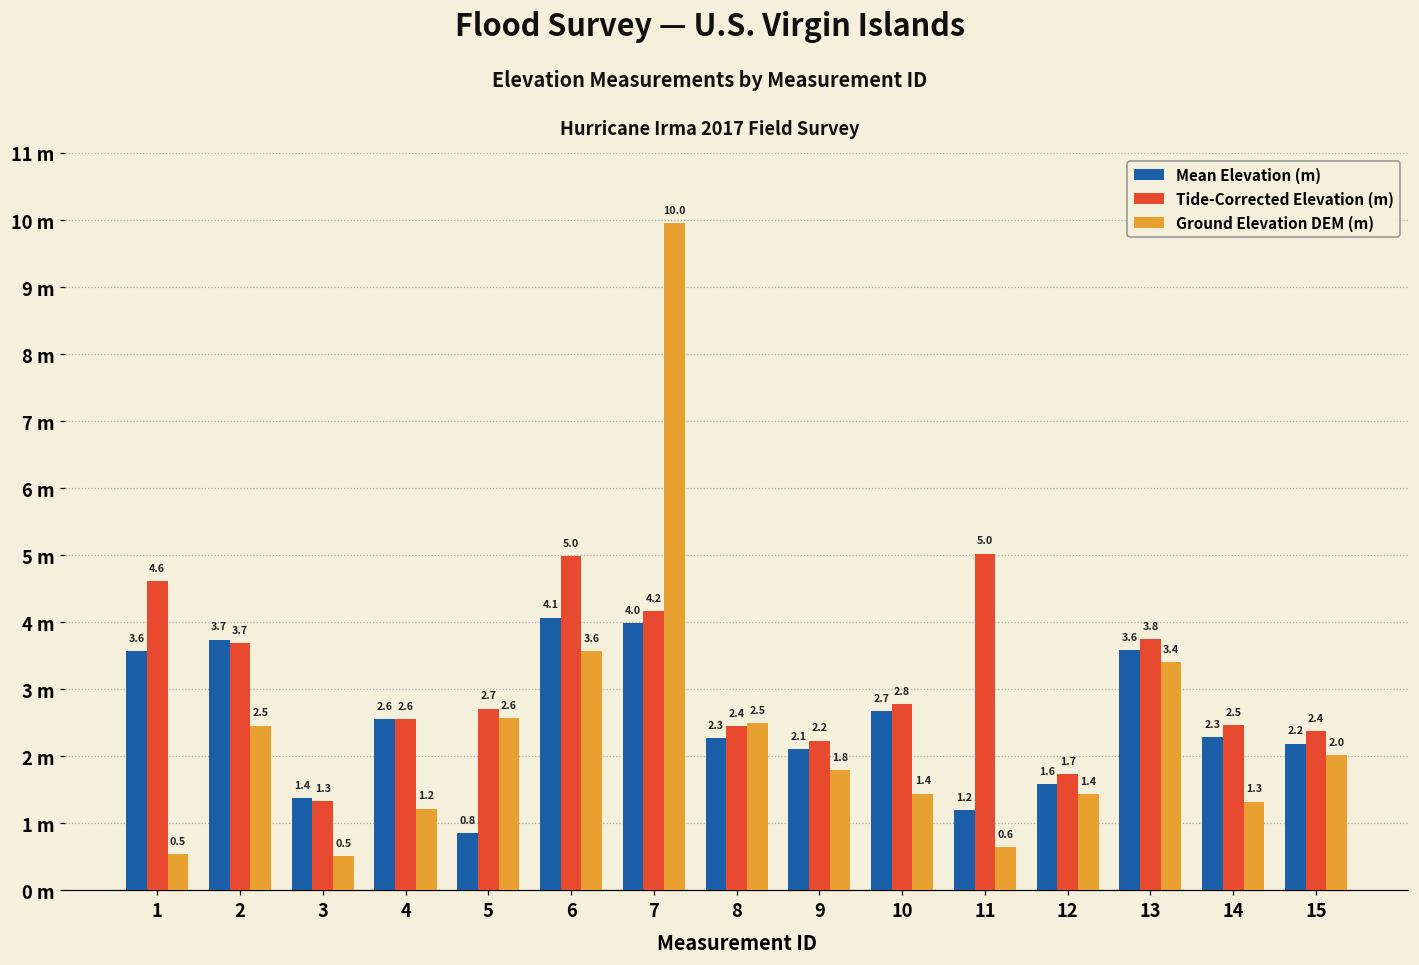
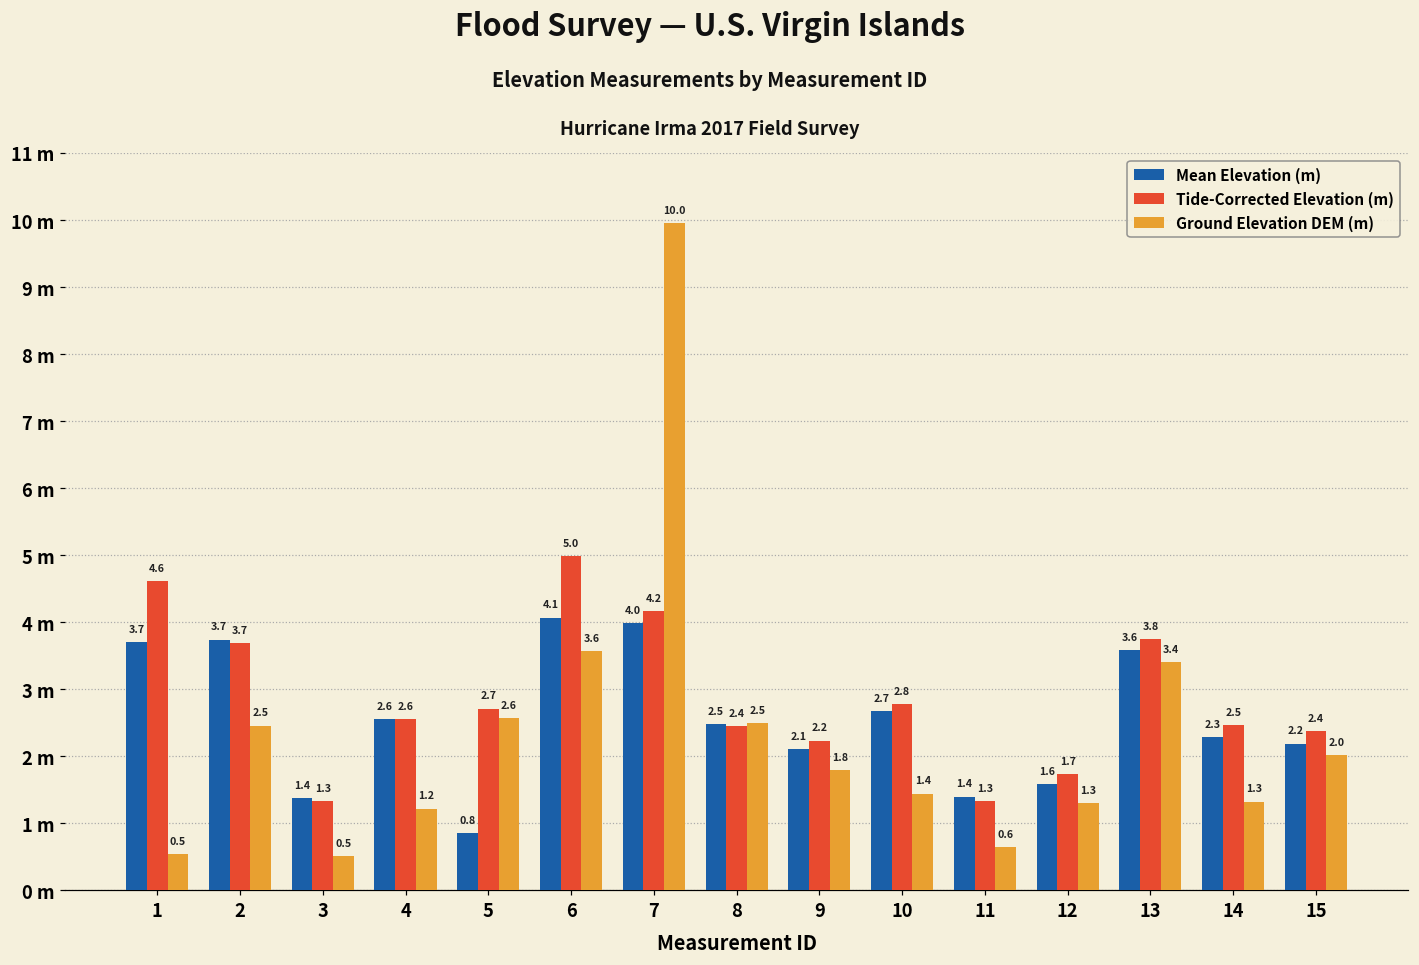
  {
    "Mean Elevation (m)": {
-     "1": 3.6,
+     "1": 3.7,
      "2": 3.7,
      "3": 1.4,
      "4": 2.6,
      "5": 0.8,
      "6": 4.1,
      "7": 4.0,
-     "8": 2.3,
+     "8": 2.5,
      "9": 2.1,
      "10": 2.7,
-     "11": 1.2,
+     "11": 1.4,
      "12": 1.6,
      "13": 3.6,
      "14": 2.3,
      "15": 2.2
    },
    "Tide-Corrected Elevation (m)": {
      "1": 4.6,
      "2": 3.7,
      "3": 1.3,
      "4": 2.6,
      "5": 2.7,
      "6": 5.0,
      "7": 4.2,
      "8": 2.4,
      "9": 2.2,
      "10": 2.8,
-     "11": 5.0,
+     "11": 1.3,
      "12": 1.7,
      "13": 3.8,
      "14": 2.5,
      "15": 2.4
    },
    "Ground Elevation DEM (m)": {
      "1": 0.5,
      "2": 2.5,
      "3": 0.5,
      "4": 1.2,
      "5": 2.6,
      "6": 3.6,
      "7": 10.0,
      "8": 2.5,
      "9": 1.8,
      "10": 1.4,
      "11": 0.6,
-     "12": 1.4,
+     "12": 1.3,
      "13": 3.4,
      "14": 1.3,
      "15": 2.0
    }
  }
